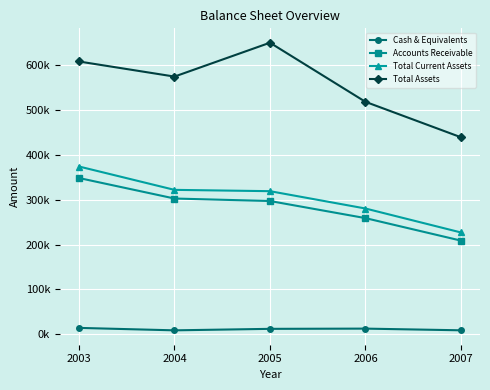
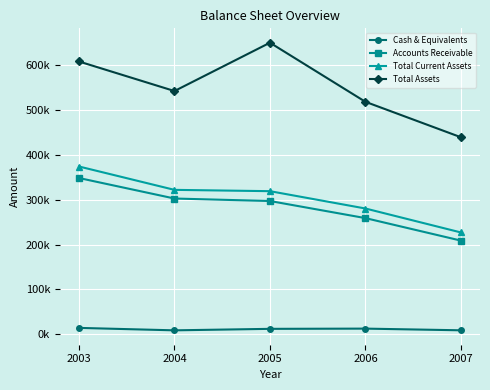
  {
    "Total Assets": {
      "2003": 610000,
-     "2004": 570000,
+     "2004": 540000,
      "2005": 650000,
      "2006": 520000,
      "2007": 440000
    }
  }
